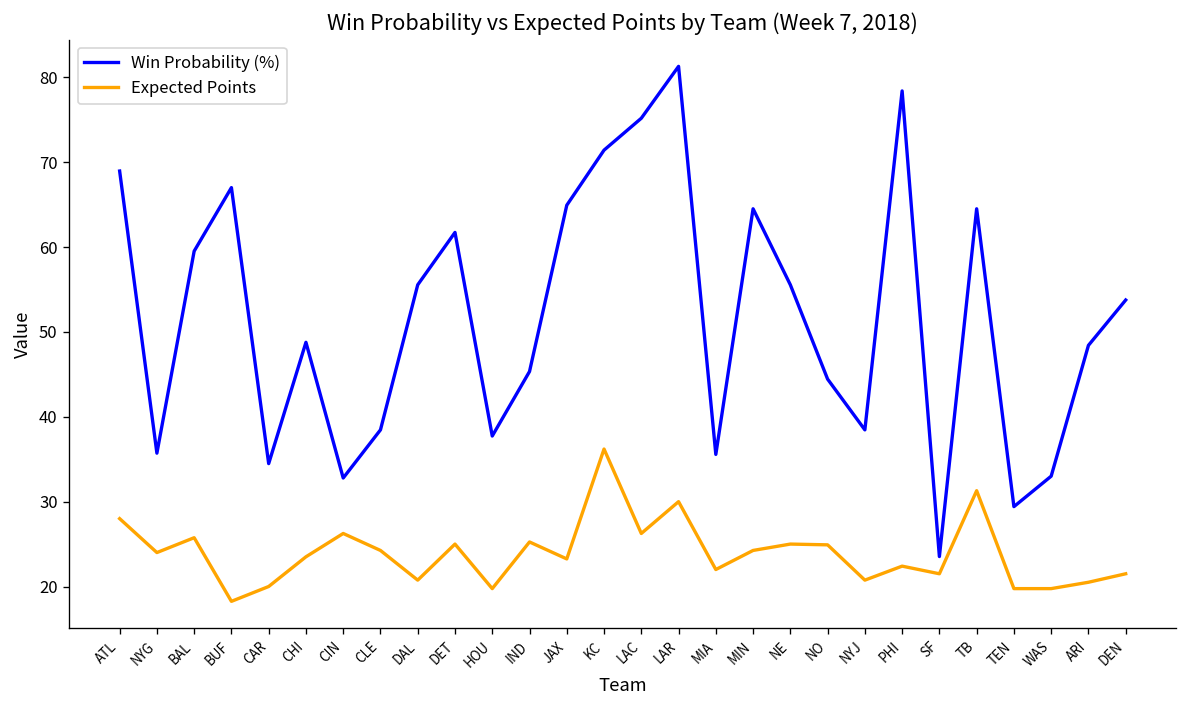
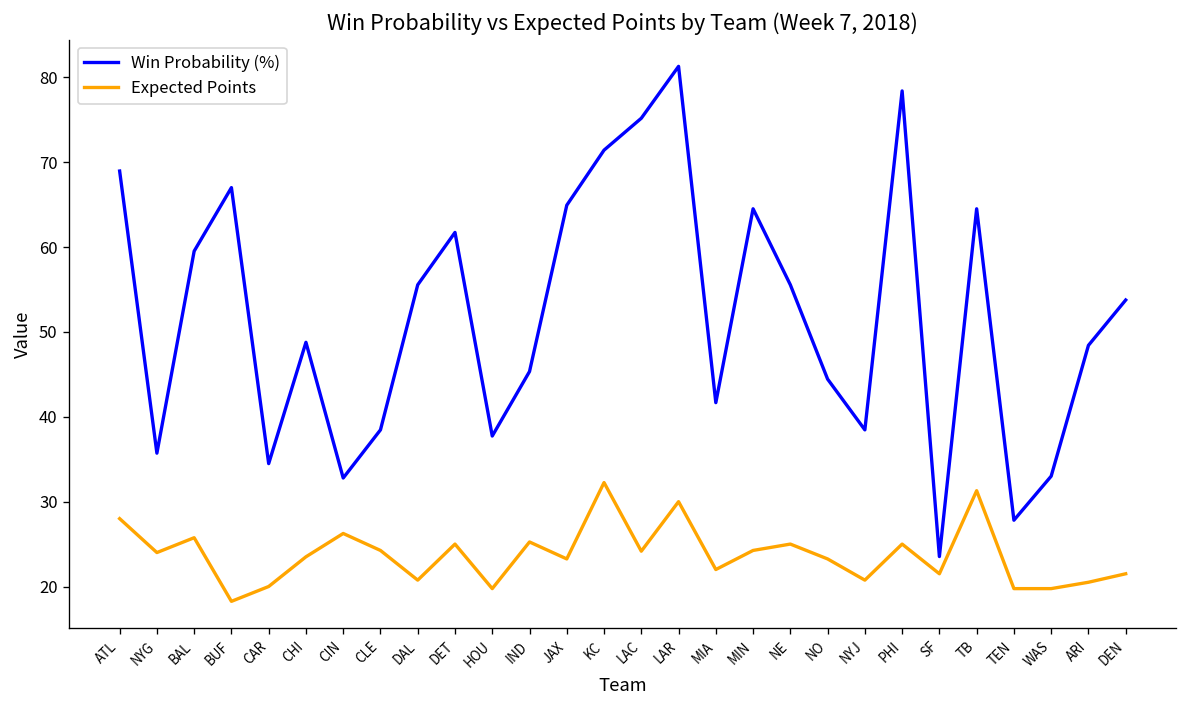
  {
    "Win Probability (%)": {
      "ATL": 69,
      "NYG": 36,
      "BAL": 60,
      "BUF": 67,
      "CAR": 34,
      "CHI": 49,
      "CIN": 33,
      "CLE": 38,
      "DAL": 56,
      "DET": 62,
      "HOU": 38,
      "IND": 45,
      "JAX": 65,
      "KC": 71,
      "LAC": 75,
      "LAR": 81,
-     "MIA": 36,
+     "MIA": 42,
      "MIN": 65,
      "NE": 56,
      "NO": 44,
      "NYJ": 38,
      "PHI": 78,
      "SF": 24,
      "TB": 65,
-     "TEN": 29,
+     "TEN": 28,
      "WAS": 33,
      "ARI": 48,
      "DEN": 54
    },
    "Expected Points": {
      "ATL": 28,
      "NYG": 24,
      "BAL": 26,
      "BUF": 18,
      "CAR": 20,
      "CHI": 24,
      "CIN": 26,
      "CLE": 24,
      "DAL": 21,
      "DET": 25,
      "HOU": 20,
      "IND": 25,
      "JAX": 23,
-     "KC": 36,
-     "LAC": 26,
+     "KC": 32,
+     "LAC": 24,
      "LAR": 30,
      "MIA": 22,
      "MIN": 24,
      "NE": 25,
-     "NO": 25,
+     "NO": 23,
      "NYJ": 21,
-     "PHI": 22,
+     "PHI": 25,
      "SF": 22,
      "TB": 31,
      "TEN": 20,
      "WAS": 20,
      "ARI": 21,
      "DEN": 22
    }
  }
